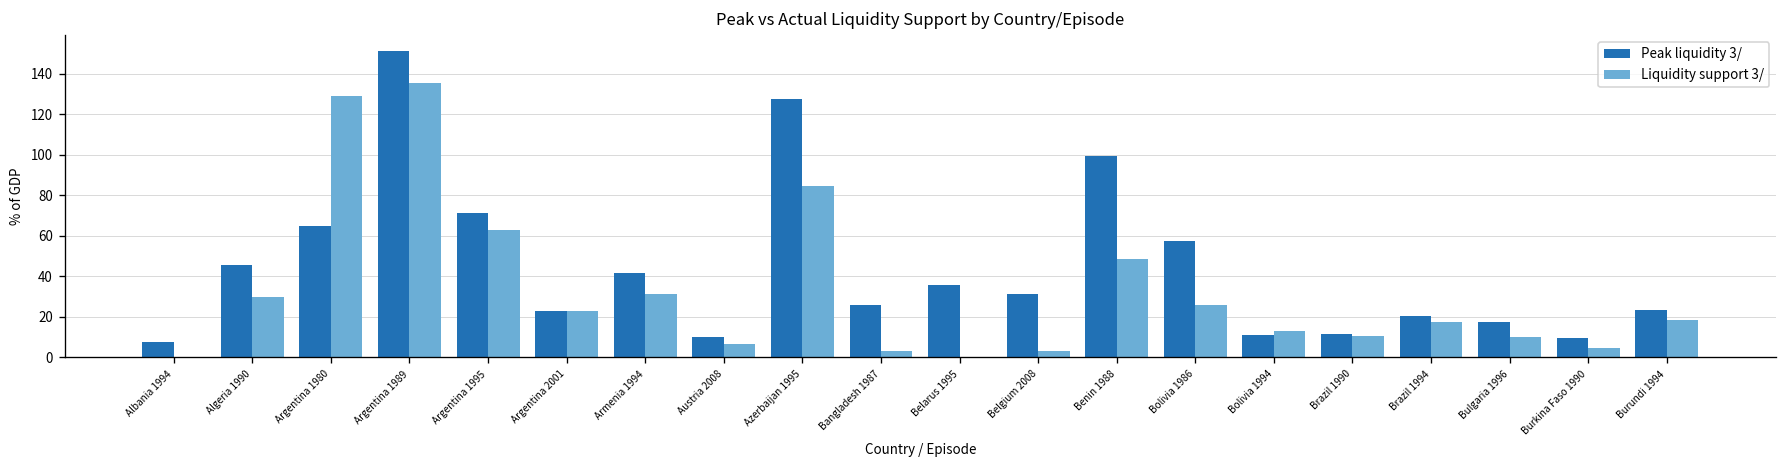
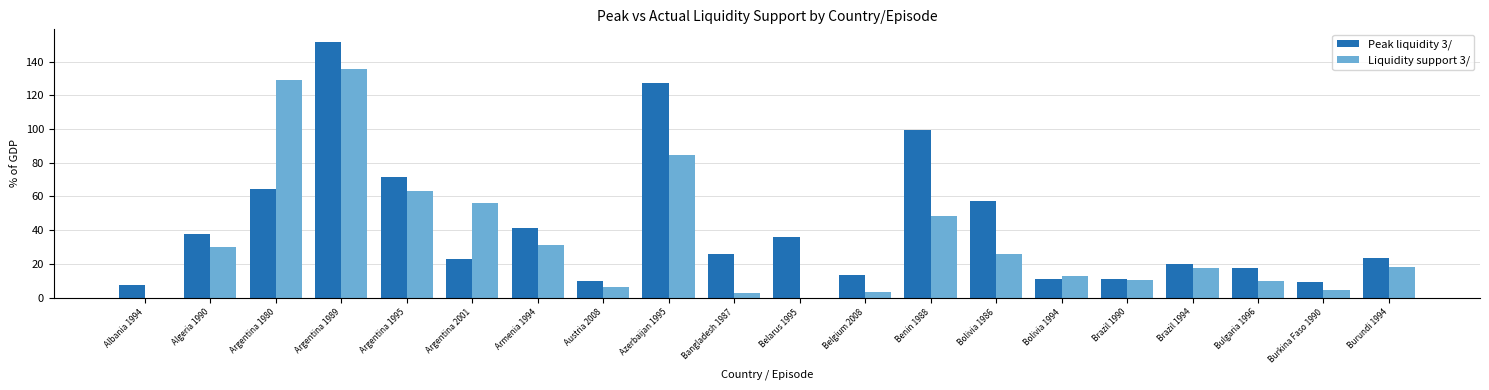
  {
    "Peak liquidity 3/": {
      "Albania 1994": 8,
-     "Algeria 1990": 46,
+     "Algeria 1990": 38,
      "Argentina 1980": 65,
      "Argentina 1989": 152,
      "Argentina 1995": 71,
      "Argentina 2001": 23,
      "Armenia 1994": 41,
      "Austria 2008": 10,
      "Azerbaijan 1995": 128,
      "Bangladesh 1987": 26,
      "Belarus 1995": 36,
-     "Belgium 2008": 31,
+     "Belgium 2008": 14,
      "Benin 1988": 100,
      "Bolivia 1986": 58,
      "Bolivia 1994": 11,
      "Brazil 1990": 11,
      "Brazil 1994": 20,
      "Bulgaria 1996": 17,
      "Burkina Faso 1990": 9,
      "Burundi 1994": 23
    },
    "Liquidity support 3/": {
      "Albania 1994": 0,
      "Algeria 1990": 30,
      "Argentina 1980": 129,
      "Argentina 1989": 136,
      "Argentina 1995": 63,
-     "Argentina 2001": 23,
+     "Argentina 2001": 56,
      "Armenia 1994": 31,
      "Austria 2008": 6,
      "Azerbaijan 1995": 84,
      "Bangladesh 1987": 3,
      "Belarus 1995": 0,
      "Belgium 2008": 3,
      "Benin 1988": 49,
      "Bolivia 1986": 26,
      "Bolivia 1994": 13,
      "Brazil 1990": 11,
      "Brazil 1994": 18,
      "Bulgaria 1996": 10,
      "Burkina Faso 1990": 5,
      "Burundi 1994": 18
    }
  }
